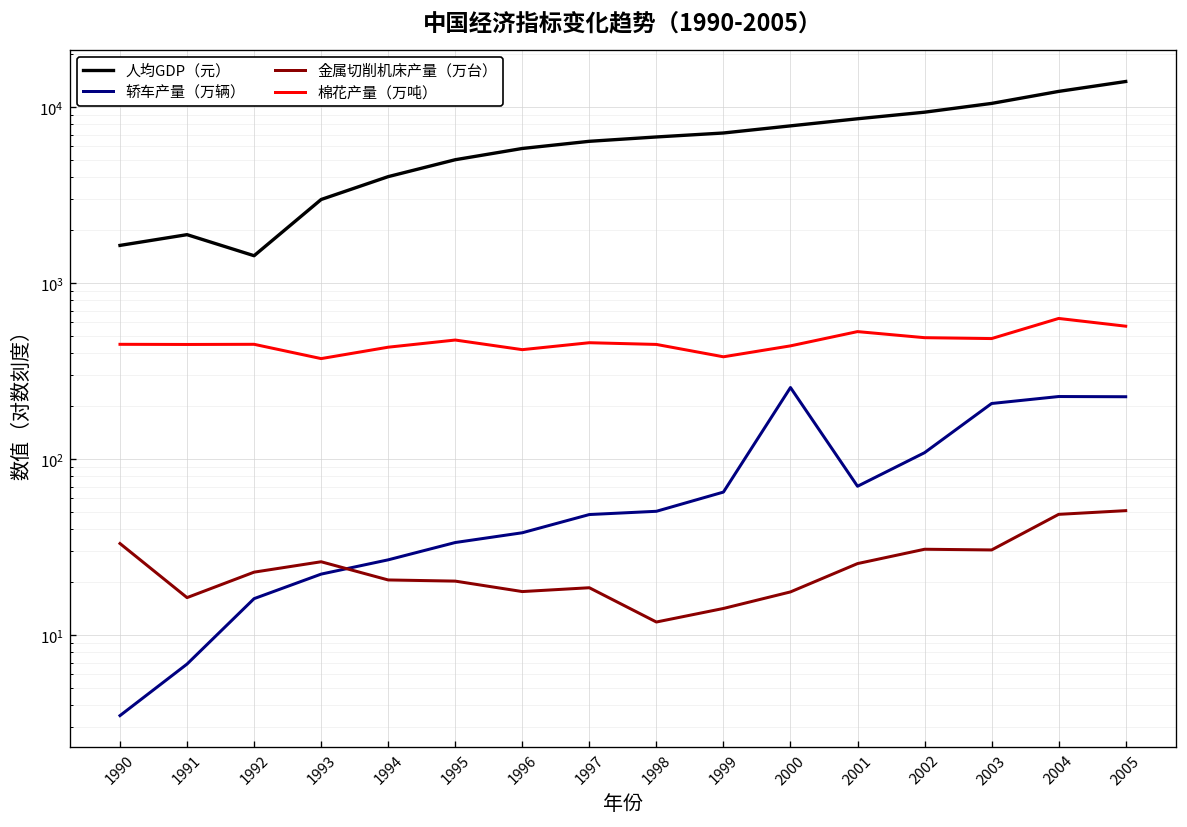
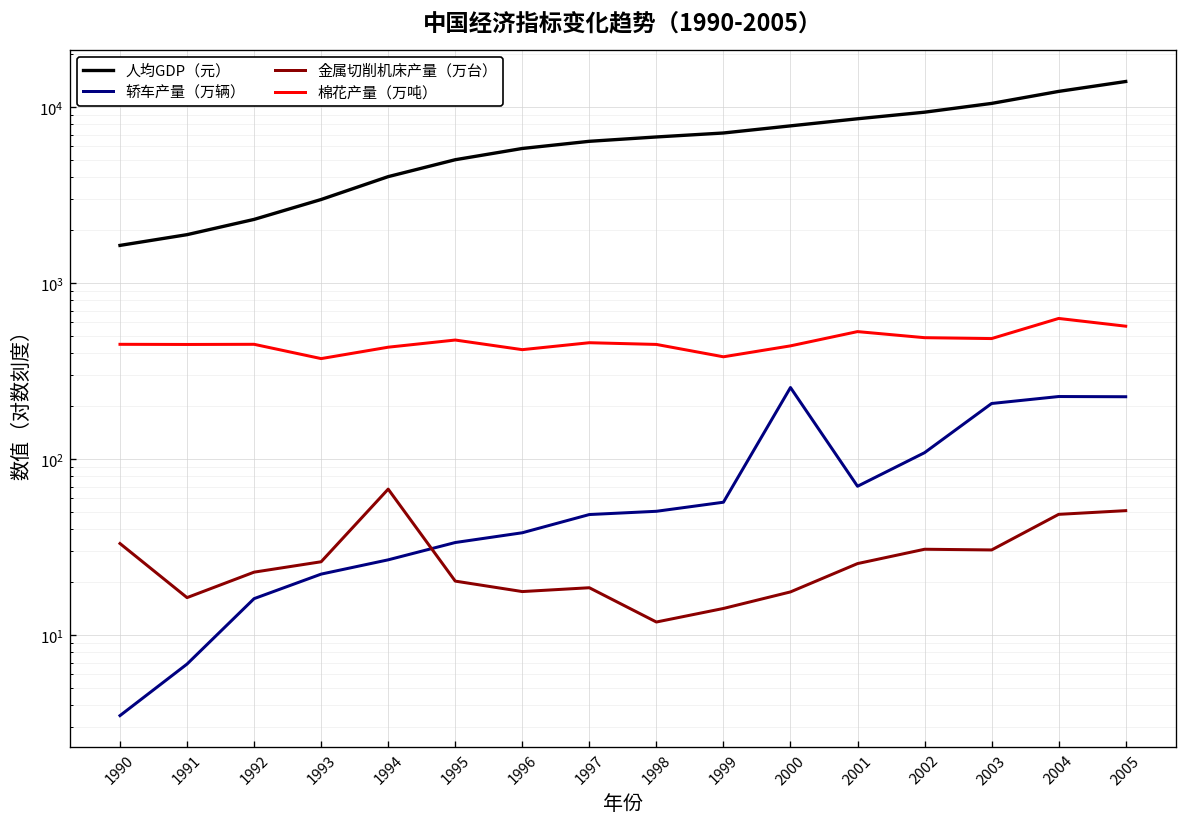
  {
    "人均GDP（元）": {
      "1990": 1600,
      "1991": 1900,
-     "1992": 1400,
+     "1992": 2300,
      "1993": 3000,
      "1994": 4000,
      "1995": 5000,
      "1996": 5800,
      "1997": 6000,
      "1998": 7000,
      "1999": 7000,
      "2000": 8000,
      "2001": 9000,
      "2002": 9000,
      "2003": 11000,
      "2004": 12000,
      "2005": 14000
    },
    "轿车产量（万辆）": {
      "1990": 3.5,
      "1991": 7,
      "1992": 16,
      "1993": 22,
      "1994": 27,
      "1995": 34,
      "1996": 38,
      "1997": 49,
      "1998": 51,
-     "1999": 70,
+     "1999": 57,
      "2000": 260,
      "2001": 70,
      "2002": 110,
      "2003": 210,
      "2004": 230,
      "2005": 230
    },
    "金属切削机床产量（万台）": {
      "1990": 33,
      "1991": 16,
      "1992": 23,
      "1993": 26,
-     "1994": 21,
+     "1994": 70,
      "1995": 20,
      "1996": 18,
      "1997": 19,
      "1998": 12,
      "1999": 14,
      "2000": 18,
      "2001": 26,
      "2002": 31,
      "2003": 31,
      "2004": 49,
      "2005": 51
    },
    "棉花产量（万吨）": {
      "1990": 450,
      "1991": 450,
      "1992": 450,
      "1993": 370,
      "1994": 430,
      "1995": 480,
      "1996": 420,
      "1997": 460,
      "1998": 450,
      "1999": 380,
      "2000": 440,
      "2001": 530,
      "2002": 490,
      "2003": 490,
      "2004": 630,
      "2005": 570
    }
  }
